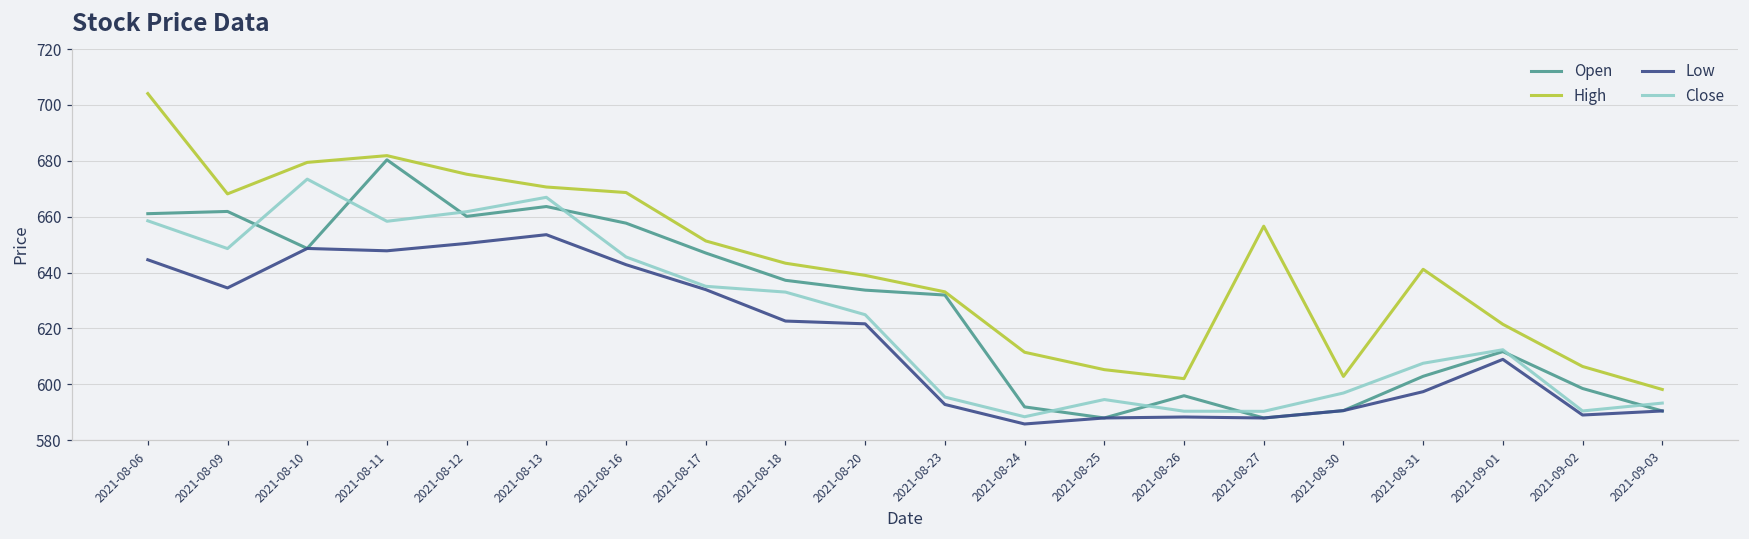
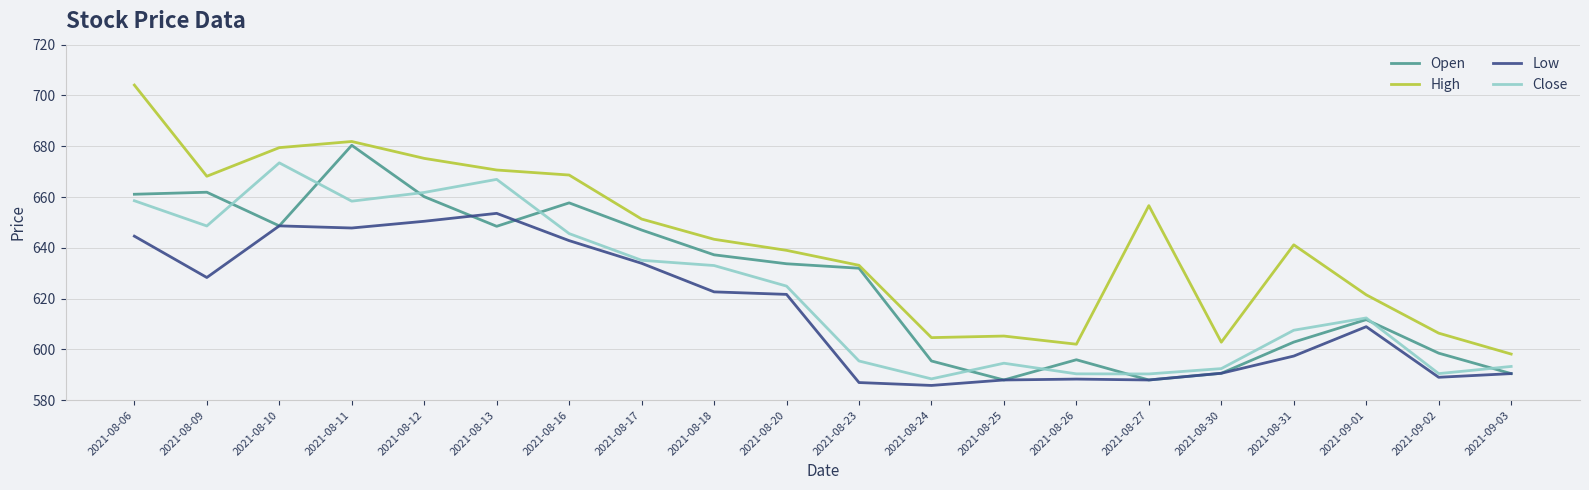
  {
    "Open": {
      "2021-08-06": 661,
      "2021-08-09": 662,
      "2021-08-11": 680,
      "2021-08-12": 660,
-     "2021-08-13": 664,
+     "2021-08-13": 648,
      "2021-08-16": 658,
      "2021-08-17": 647,
      "2021-08-18": 637,
      "2021-08-20": 634,
      "2021-08-23": 632,
-     "2021-08-24": 592,
+     "2021-08-24": 595,
      "2021-08-26": 596,
      "2021-08-31": 603,
      "2021-09-02": 599
    },
    "High": {
      "2021-08-06": 704,
      "2021-08-09": 668,
      "2021-08-10": 679,
      "2021-08-11": 682,
      "2021-08-12": 675,
      "2021-08-13": 671,
      "2021-08-16": 669,
      "2021-08-17": 651,
      "2021-08-18": 643,
      "2021-08-20": 639,
      "2021-08-23": 633,
-     "2021-08-24": 611,
+     "2021-08-24": 605,
      "2021-08-25": 605,
      "2021-08-26": 602,
      "2021-08-27": 657,
      "2021-08-30": 603,
      "2021-08-31": 641,
      "2021-09-01": 621,
      "2021-09-02": 606,
      "2021-09-03": 598
    },
    "Low": {
      "2021-08-06": 645,
-     "2021-08-09": 635,
+     "2021-08-09": 628,
      "2021-08-11": 648,
      "2021-08-12": 650,
      "2021-08-13": 654,
      "2021-08-16": 643,
      "2021-08-17": 634,
      "2021-08-18": 623,
      "2021-08-20": 622,
-     "2021-08-23": 593,
+     "2021-08-23": 587,
      "2021-08-24": 586,
      "2021-08-26": 588,
      "2021-08-31": 597,
      "2021-09-01": 609,
      "2021-09-02": 589
    },
    "Close": {
      "2021-08-06": 659,
      "2021-08-09": 649,
      "2021-08-10": 673,
      "2021-08-11": 658,
      "2021-08-12": 662,
      "2021-08-13": 667,
      "2021-08-16": 646,
      "2021-08-17": 635,
      "2021-08-18": 633,
      "2021-08-20": 625,
      "2021-08-23": 595,
      "2021-08-24": 588,
      "2021-08-25": 595,
      "2021-08-26": 590,
      "2021-08-27": 590,
-     "2021-08-30": 597,
+     "2021-08-30": 592,
      "2021-08-31": 608,
      "2021-09-02": 590,
      "2021-09-03": 593
    }
  }
